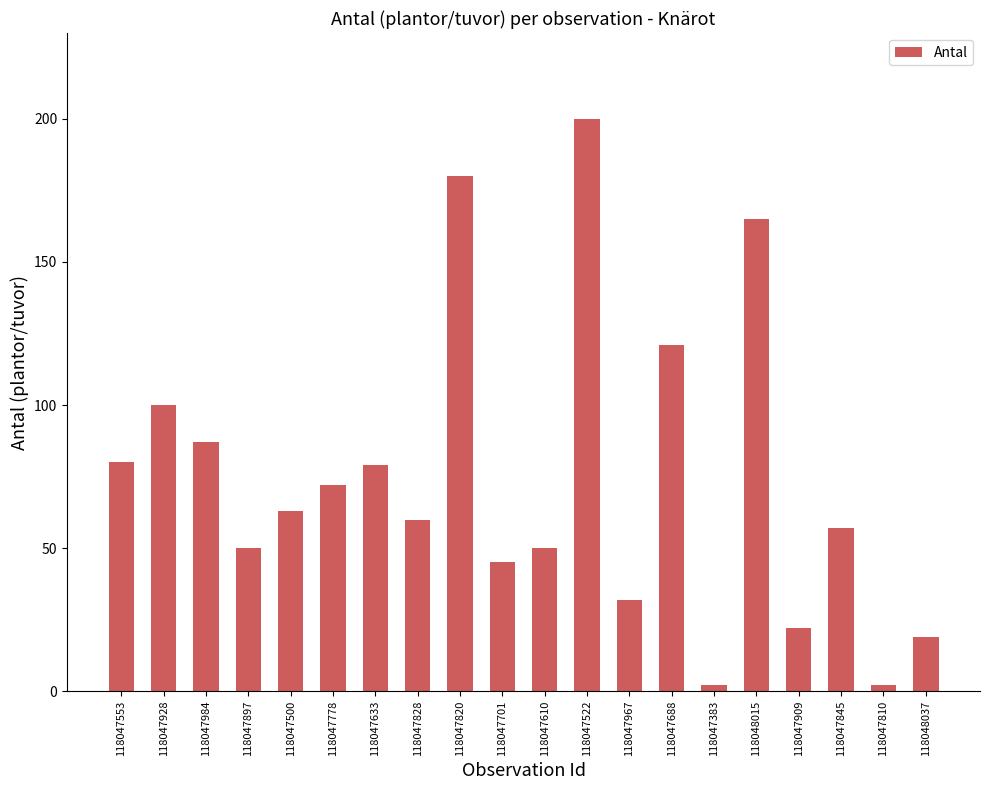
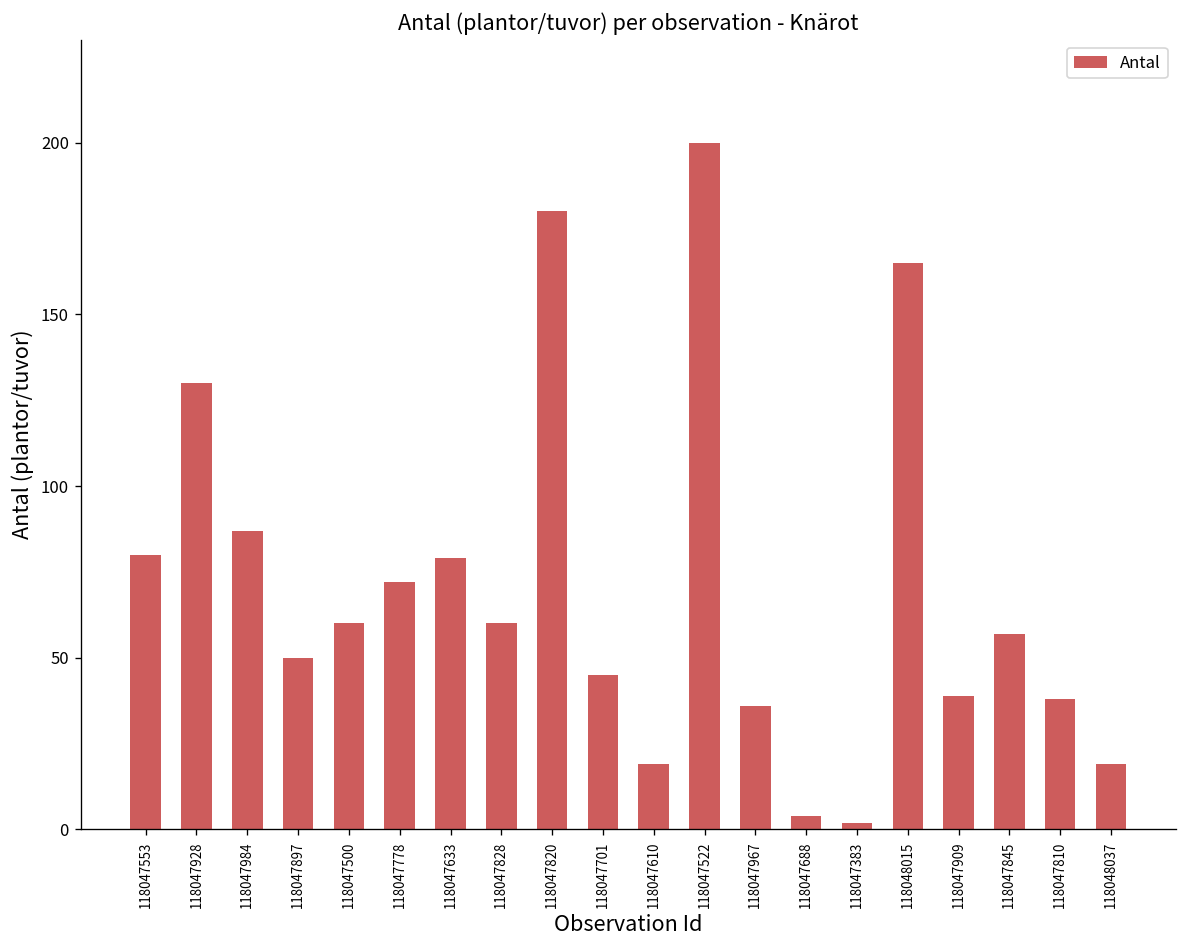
  {
    "118047553": 80,
-   "118047928": 100,
+   "118047928": 130,
    "118047984": 87,
    "118047897": 50,
-   "118047500": 63,
+   "118047500": 60,
    "118047778": 72,
    "118047633": 79,
    "118047828": 60,
    "118047820": 180,
    "118047701": 45,
-   "118047610": 50,
+   "118047610": 19,
    "118047522": 200,
-   "118047967": 32,
-   "118047688": 121,
+   "118047967": 36,
+   "118047688": 4,
    "118047383": 2,
    "118048015": 165,
-   "118047909": 22,
+   "118047909": 39,
    "118047845": 57,
-   "118047810": 2,
+   "118047810": 38,
    "118048037": 19
  }
